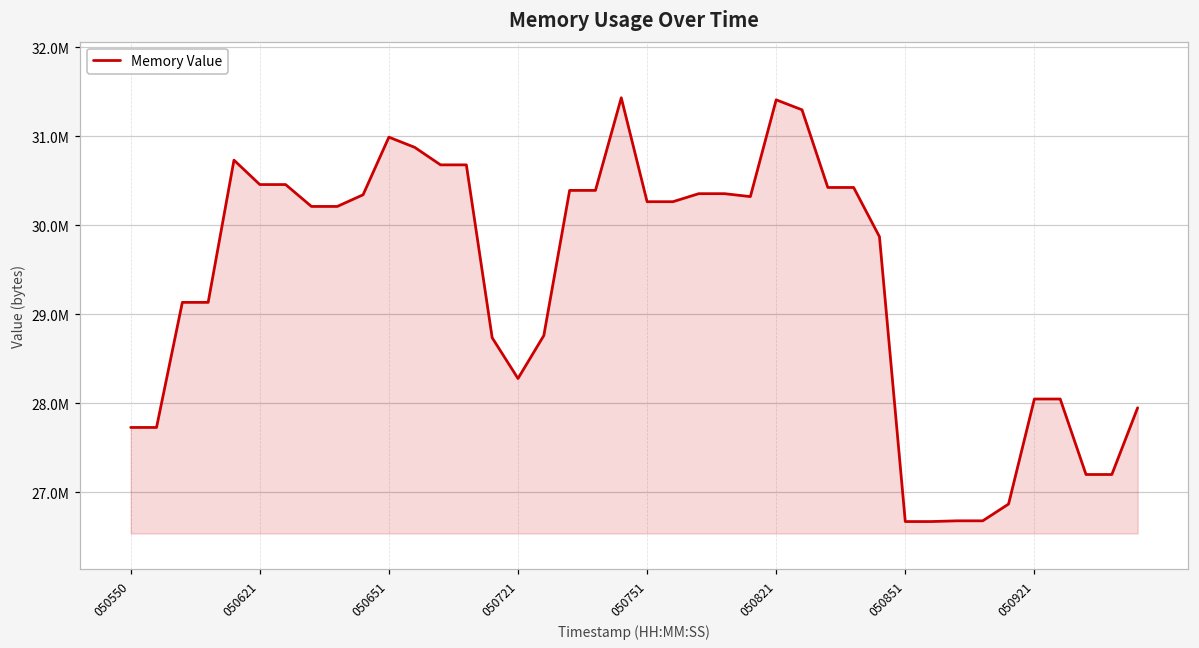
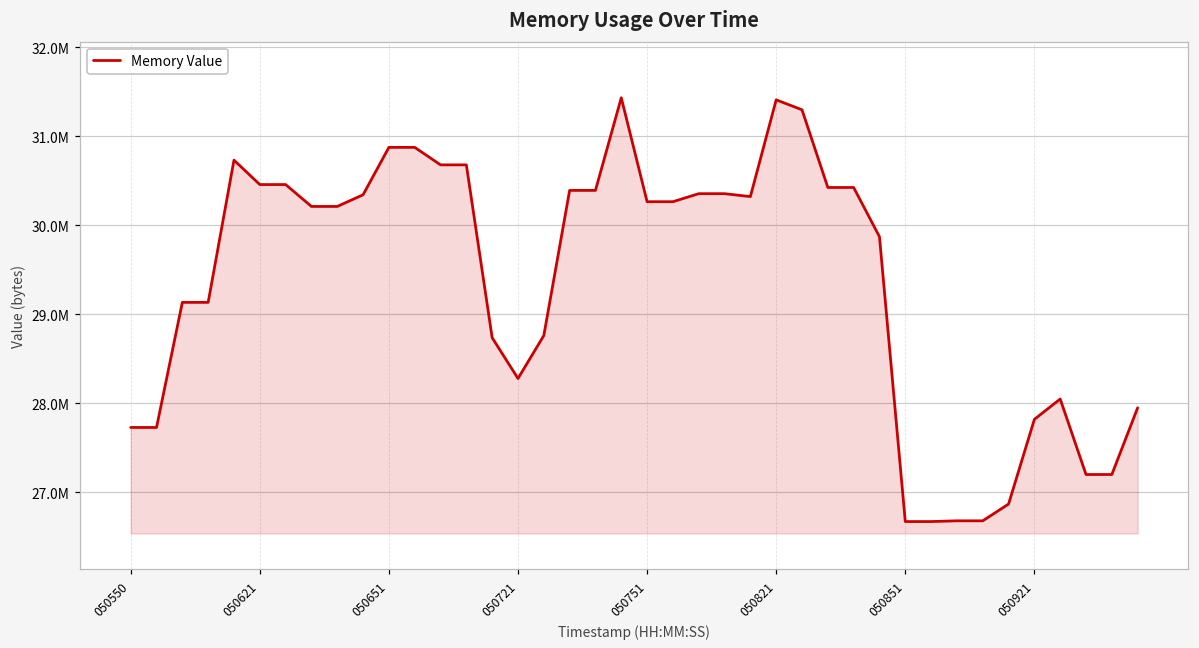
  {
    "050550": 27700000,
    "050621": 30500000,
-   "050651": 31000000,
+   "050651": 30900000,
    "050721": 28300000,
    "050751": 30300000,
    "050821": 31400000,
    "050851": 26700000,
-   "050921": 28000000
+   "050921": 27800000
  }
